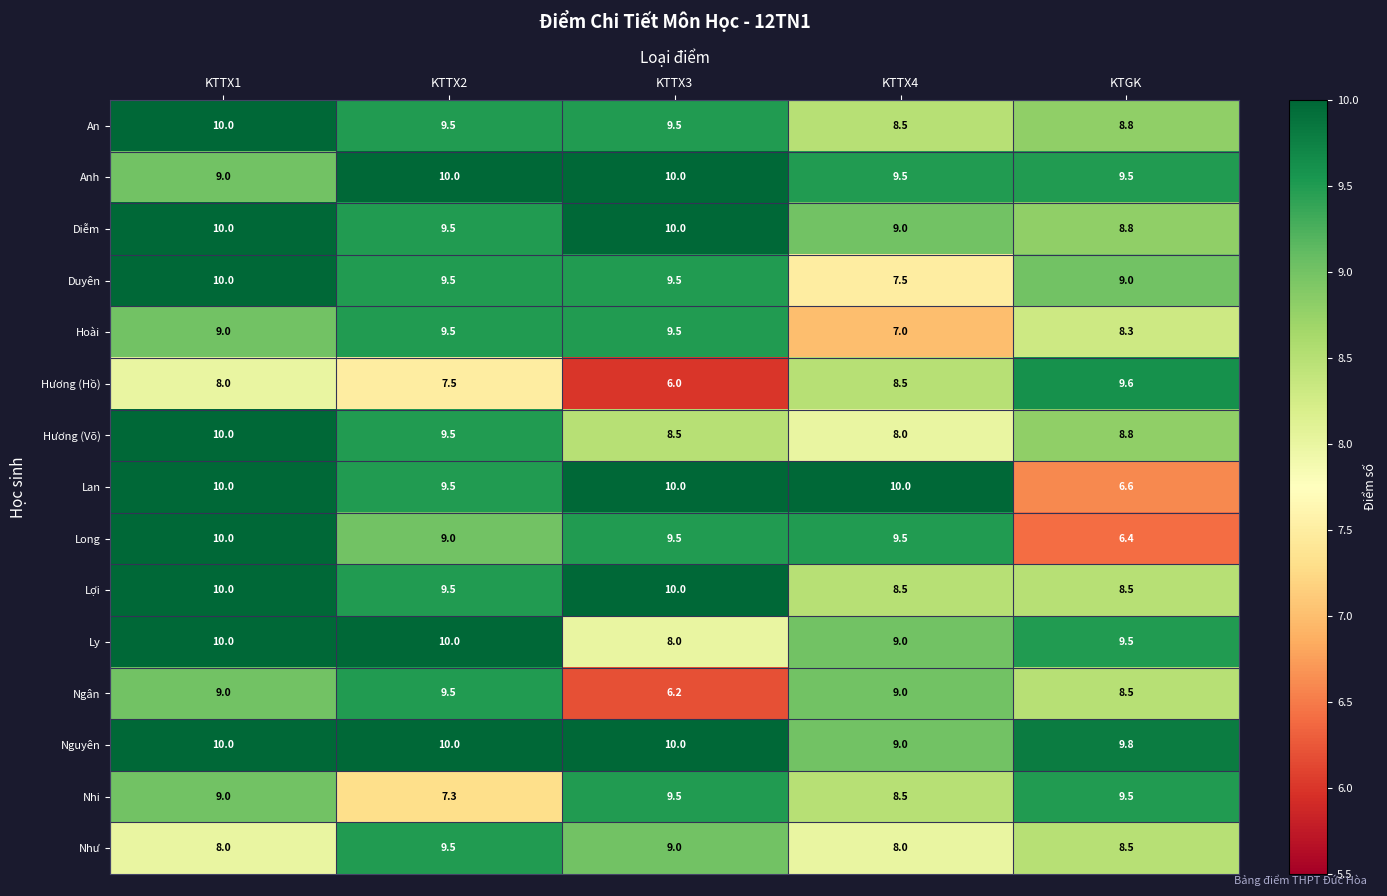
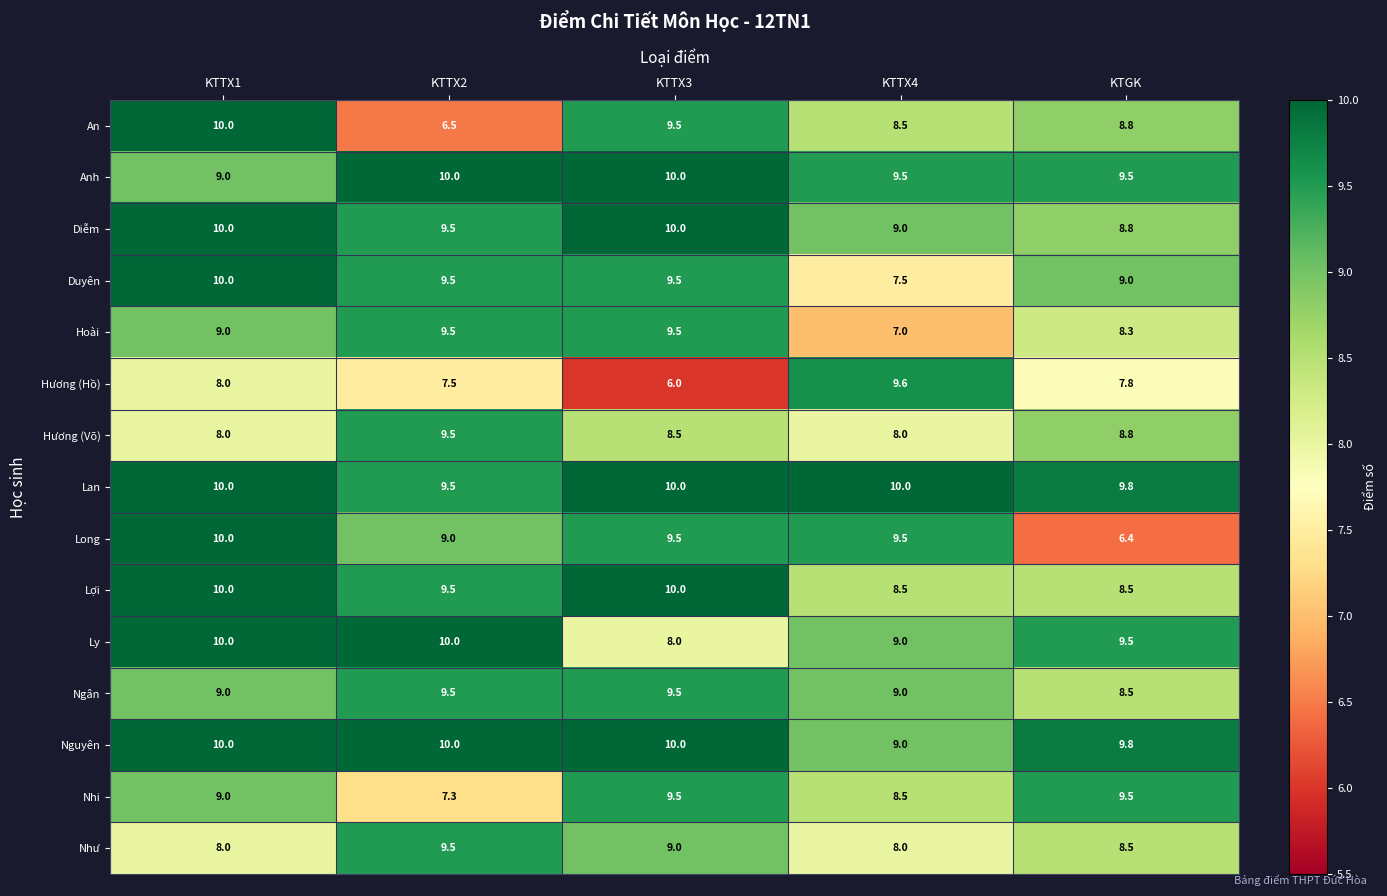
  {
    "An": {
      "KTTX1": 10.0,
-     "KTTX2": 9.5,
+     "KTTX2": 6.5,
      "KTTX3": 9.5,
      "KTTX4": 8.5,
      "KTGK": 8.8
    },
    "Anh": {
      "KTTX1": 9.0,
      "KTTX2": 10.0,
      "KTTX3": 10.0,
      "KTTX4": 9.5,
      "KTGK": 9.5
    },
    "Diễm": {
      "KTTX1": 10.0,
      "KTTX2": 9.5,
      "KTTX3": 10.0,
      "KTTX4": 9.0,
      "KTGK": 8.8
    },
    "Duyên": {
      "KTTX1": 10.0,
      "KTTX2": 9.5,
      "KTTX3": 9.5,
      "KTTX4": 7.5,
      "KTGK": 9.0
    },
    "Hoài": {
      "KTTX1": 9.0,
      "KTTX2": 9.5,
      "KTTX3": 9.5,
      "KTTX4": 7.0,
      "KTGK": 8.3
    },
    "Hương (Hồ)": {
      "KTTX1": 8.0,
      "KTTX2": 7.5,
      "KTTX3": 6.0,
-     "KTTX4": 8.5,
-     "KTGK": 9.6
+     "KTTX4": 9.6,
+     "KTGK": 7.8
    },
    "Hương (Võ)": {
-     "KTTX1": 10.0,
+     "KTTX1": 8.0,
      "KTTX2": 9.5,
      "KTTX3": 8.5,
      "KTTX4": 8.0,
      "KTGK": 8.8
    },
    "Lan": {
      "KTTX1": 10.0,
      "KTTX2": 9.5,
      "KTTX3": 10.0,
      "KTTX4": 10.0,
-     "KTGK": 6.6
+     "KTGK": 9.8
    },
    "Long": {
      "KTTX1": 10.0,
      "KTTX2": 9.0,
      "KTTX3": 9.5,
      "KTTX4": 9.5,
      "KTGK": 6.4
    },
    "Lợi": {
      "KTTX1": 10.0,
      "KTTX2": 9.5,
      "KTTX3": 10.0,
      "KTTX4": 8.5,
      "KTGK": 8.5
    },
    "Ly": {
      "KTTX1": 10.0,
      "KTTX2": 10.0,
      "KTTX3": 8.0,
      "KTTX4": 9.0,
      "KTGK": 9.5
    },
    "Ngân": {
      "KTTX1": 9.0,
      "KTTX2": 9.5,
-     "KTTX3": 6.2,
+     "KTTX3": 9.5,
      "KTTX4": 9.0,
      "KTGK": 8.5
    },
    "Nguyên": {
      "KTTX1": 10.0,
      "KTTX2": 10.0,
      "KTTX3": 10.0,
      "KTTX4": 9.0,
      "KTGK": 9.8
    },
    "Nhi": {
      "KTTX1": 9.0,
      "KTTX2": 7.3,
      "KTTX3": 9.5,
      "KTTX4": 8.5,
      "KTGK": 9.5
    },
    "Như": {
      "KTTX1": 8.0,
      "KTTX2": 9.5,
      "KTTX3": 9.0,
      "KTTX4": 8.0,
      "KTGK": 8.5
    }
  }
